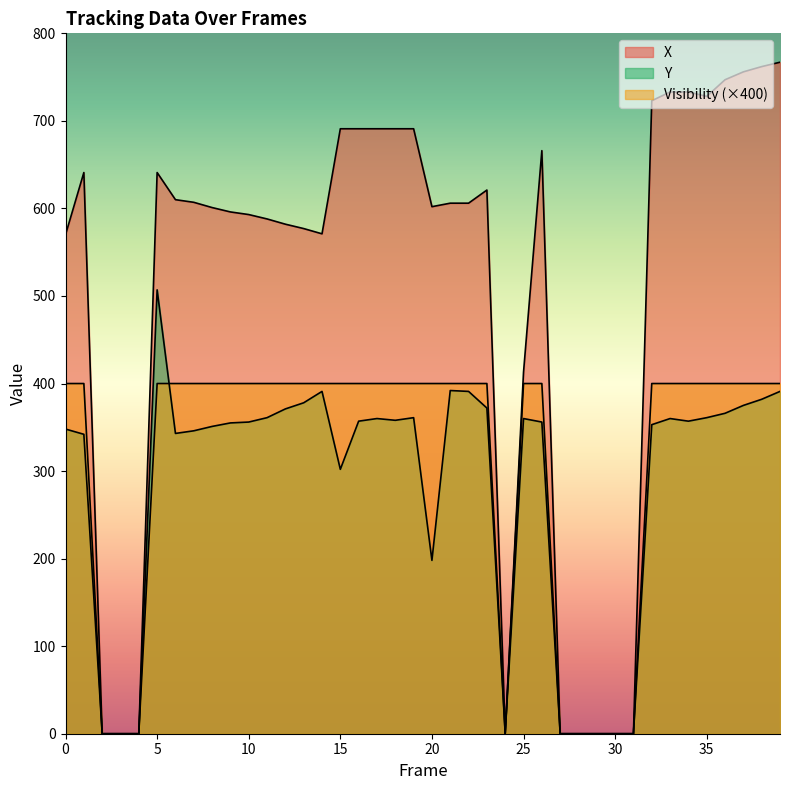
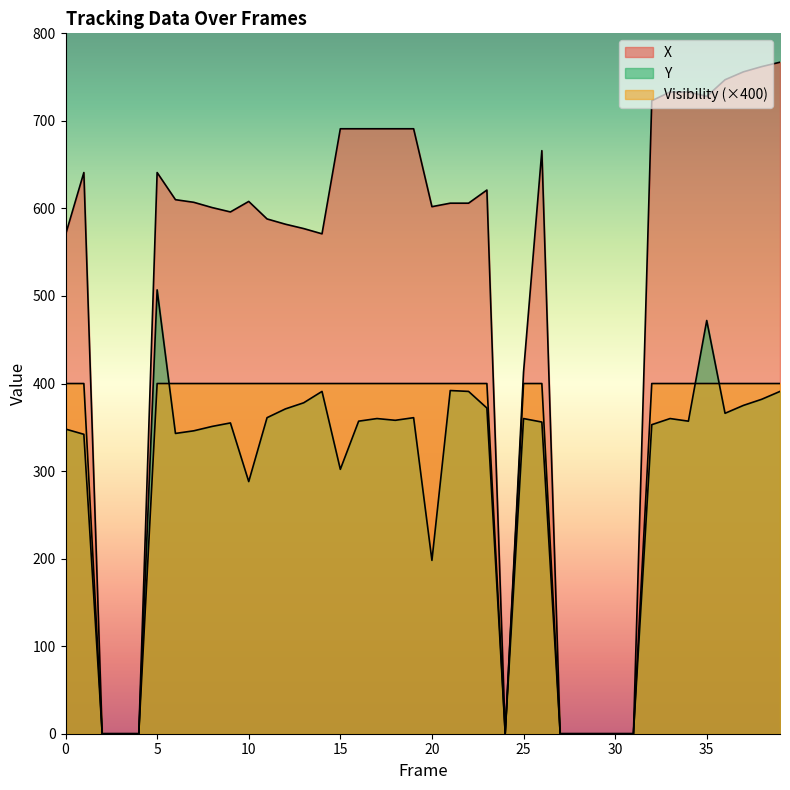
  {
    "X": {
      "0": 570,
      "5": 640,
-     "10": 590,
+     "10": 610,
      "15": 690,
      "20": 600,
      "25": 410
    },
    "Y": {
      "0": 350,
      "5": 510,
-     "10": 360,
+     "10": 290,
      "15": 300,
      "20": 200,
      "25": 360,
-     "35": 360
+     "35": 470
    },
    "Visibility (×400)": {
      "0": 400,
      "5": 400,
      "10": 400,
      "15": 400,
      "20": 400,
      "25": 400,
      "35": 400
    }
  }
